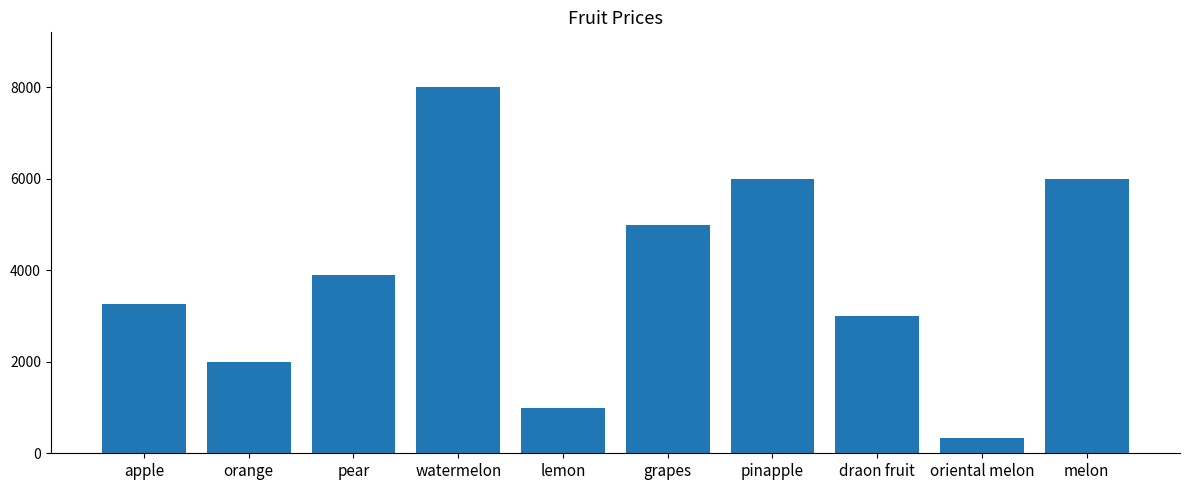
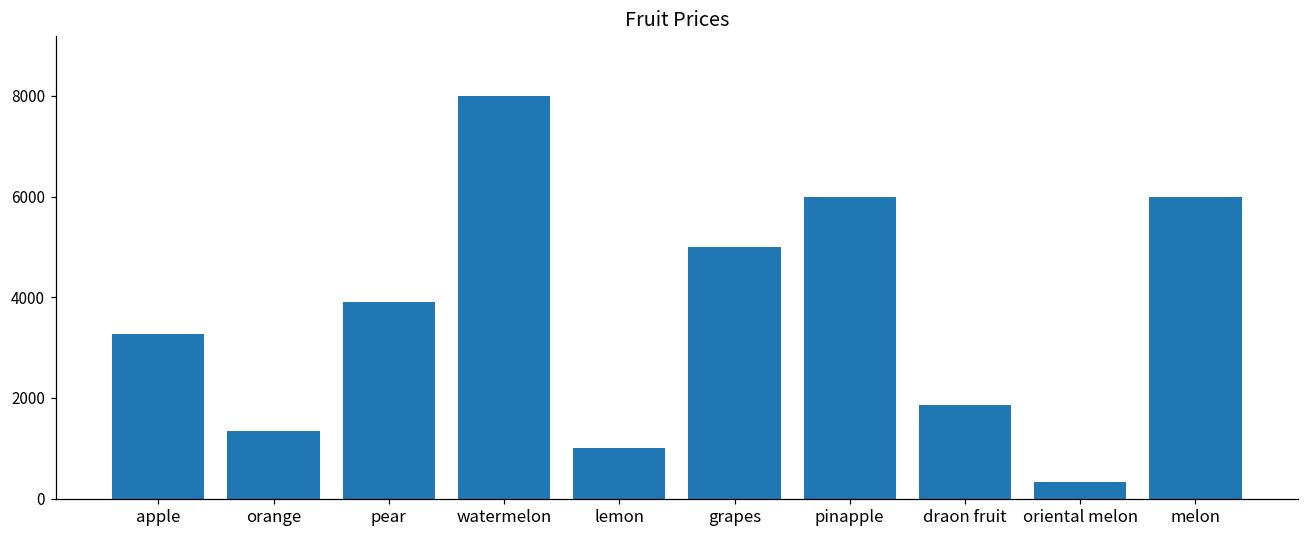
  {
    "apple": 3300,
-   "orange": 2000,
+   "orange": 1300,
    "pear": 3900,
    "watermelon": 8000,
    "lemon": 1000,
    "grapes": 5000,
    "pinapple": 6000,
-   "draon fruit": 3000,
+   "draon fruit": 1900,
    "oriental melon": 300,
    "melon": 6000
  }
